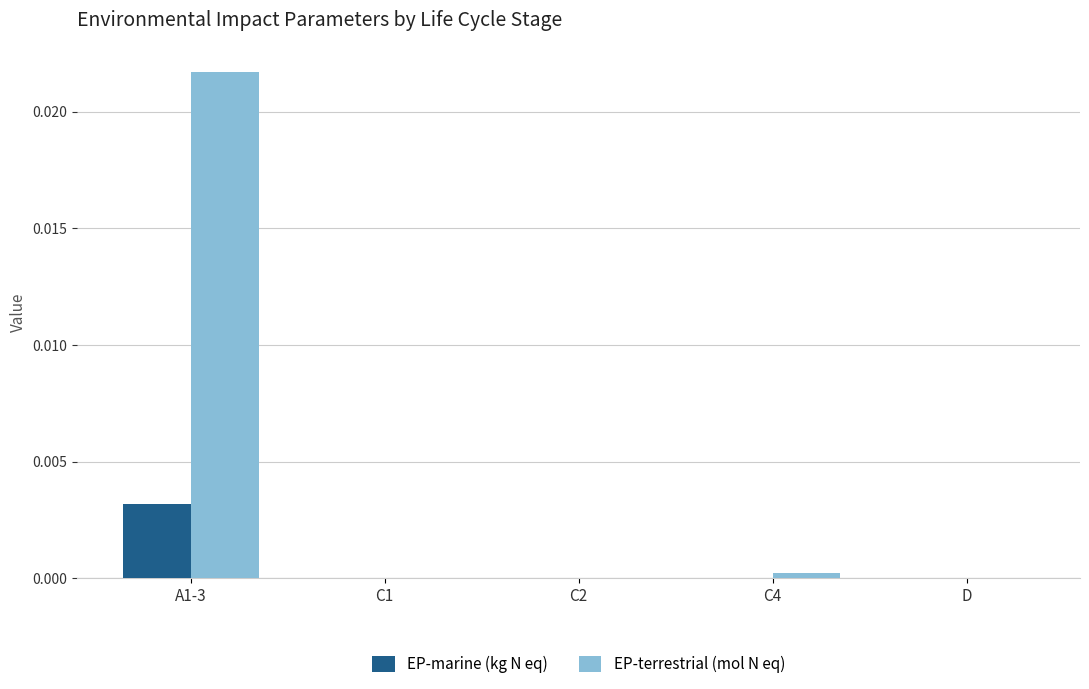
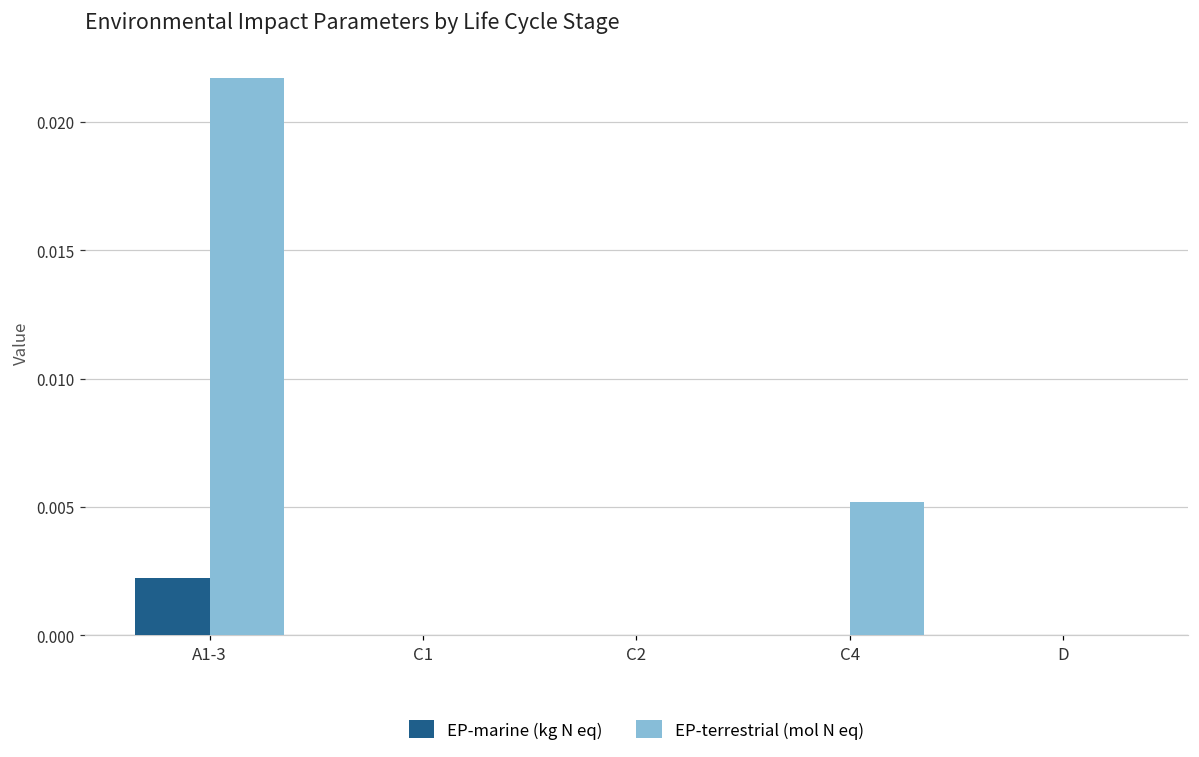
  {
    "EP-marine (kg N eq)": {
-     "A1-3": 0.0032,
+     "A1-3": 0.0022,
      "C1": 0.0000,
      "D": 0.0000
    },
    "EP-terrestrial (mol N eq)": {
      "A1-3": 0.0217,
      "C1": 0.0000,
-     "C4": 0.0002,
+     "C4": 0.0052,
      "D": 0.0000
    }
  }
